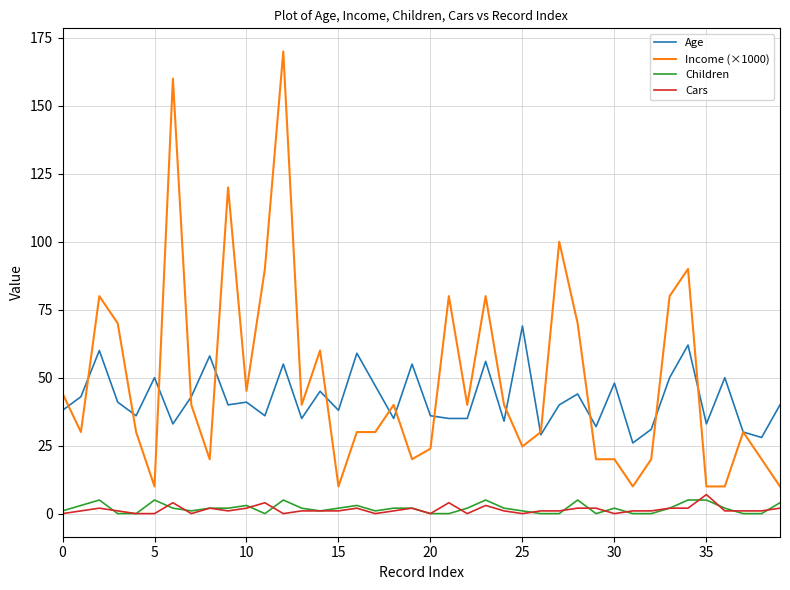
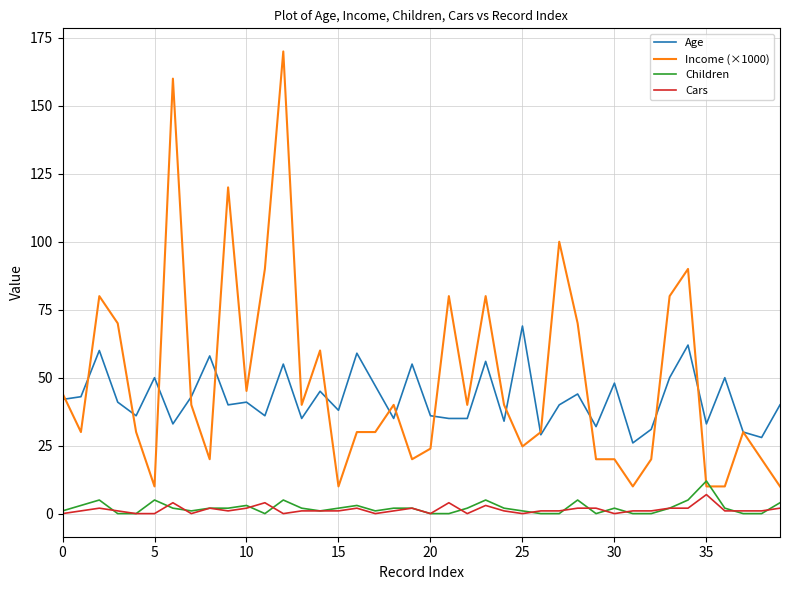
  {
    "Age": {
-     "0": 38,
+     "0": 42,
      "5": 50,
      "10": 41,
      "15": 38,
      "20": 36,
      "25": 69,
      "30": 48,
      "35": 33
    },
    "Income (×1000)": {
      "0": 44,
      "5": 10,
      "10": 45,
      "15": 10,
      "20": 24,
      "25": 25,
      "30": 20,
      "35": 10
    },
    "Children": {
      "0": 1,
      "5": 5,
      "10": 3,
      "15": 2,
      "25": 1,
      "30": 2,
-     "35": 5
+     "35": 12
    },
    "Cars": {
      "0": 0,
      "5": 0,
      "10": 2,
      "15": 1,
      "25": 0,
      "30": 0,
      "35": 7
    }
  }
